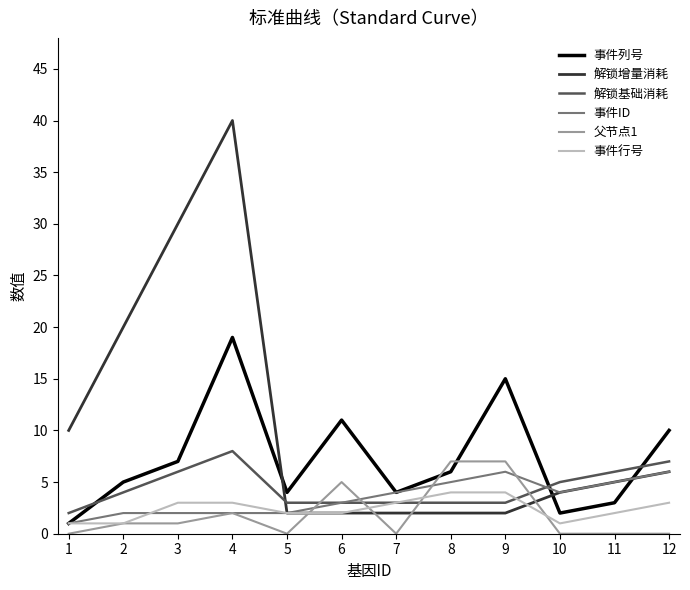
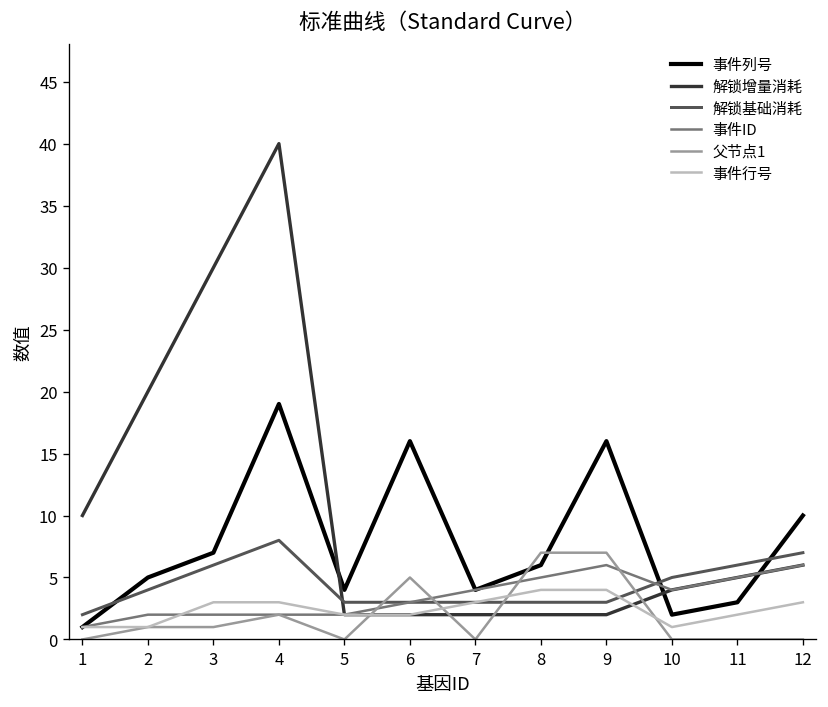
  {
    "事件列号": {
      "2": 5,
      "3": 7,
      "4": 19,
      "5": 4,
-     "6": 11,
+     "6": 16,
      "8": 6,
-     "9": 15,
+     "9": 16,
      "10": 2,
      "11": 3,
      "12": 10
    }
  }
